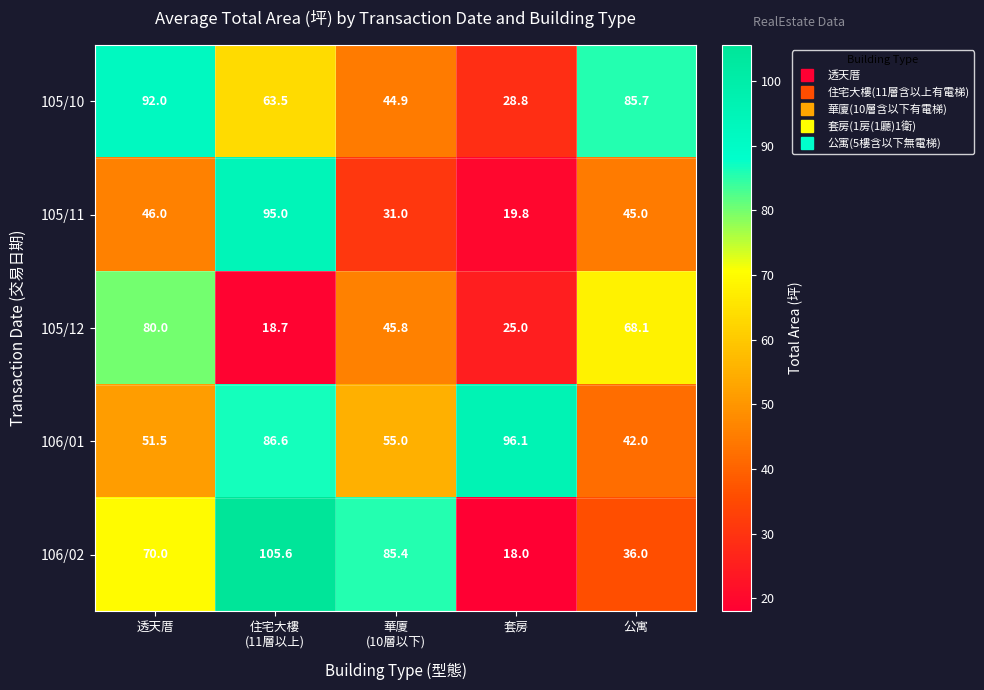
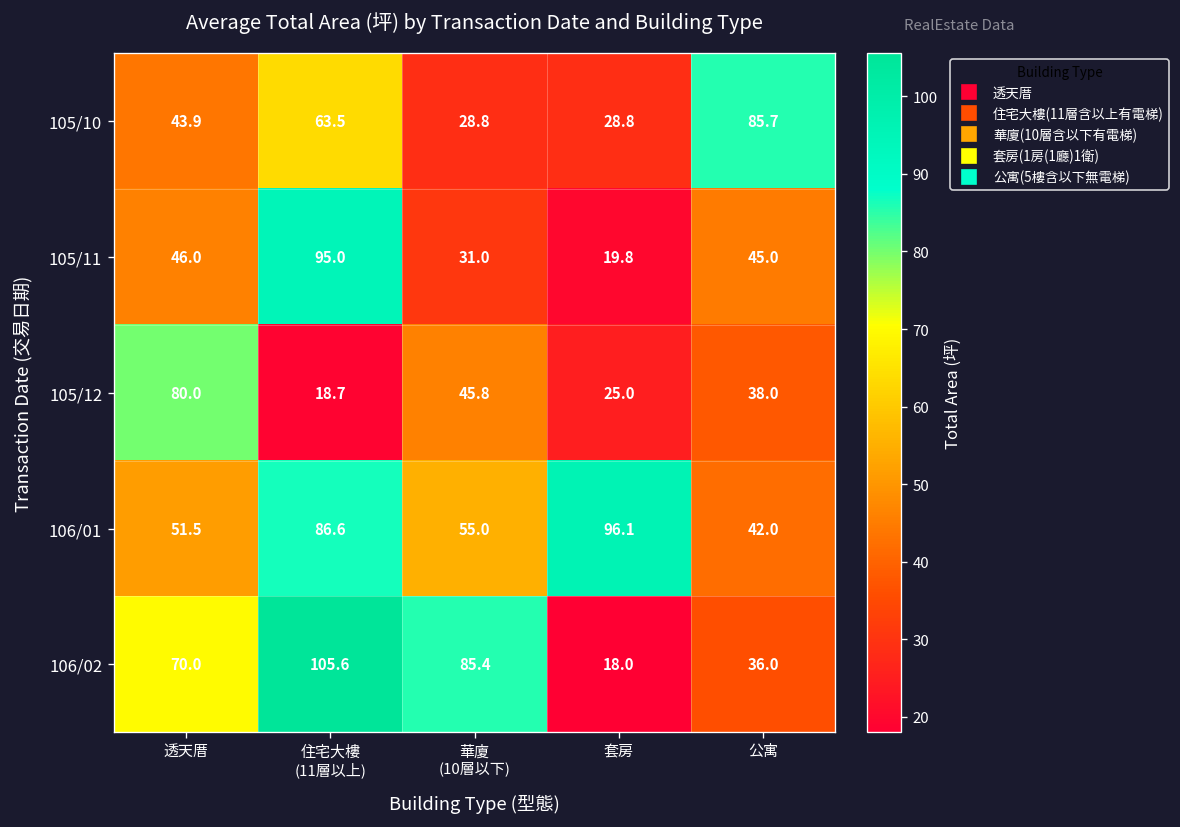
  {
    "105/10": {
-     "透天厝": 92.0,
+     "透天厝": 43.9,
      "住宅大樓 (11層以上)": 63.5,
-     "華廈 (10層以下)": 44.9,
+     "華廈 (10層以下)": 28.8,
      "套房": 28.8,
      "公寓": 85.7
    },
    "105/11": {
      "透天厝": 46.0,
      "住宅大樓 (11層以上)": 95.0,
      "華廈 (10層以下)": 31.0,
      "套房": 19.8,
      "公寓": 45.0
    },
    "105/12": {
      "透天厝": 80.0,
      "住宅大樓 (11層以上)": 18.7,
      "華廈 (10層以下)": 45.8,
      "套房": 25.0,
-     "公寓": 68.1
+     "公寓": 38.0
    },
    "106/01": {
      "透天厝": 51.5,
      "住宅大樓 (11層以上)": 86.6,
      "華廈 (10層以下)": 55.0,
      "套房": 96.1,
      "公寓": 42.0
    },
    "106/02": {
      "透天厝": 70.0,
      "住宅大樓 (11層以上)": 105.6,
      "華廈 (10層以下)": 85.4,
      "套房": 18.0,
      "公寓": 36.0
    }
  }
